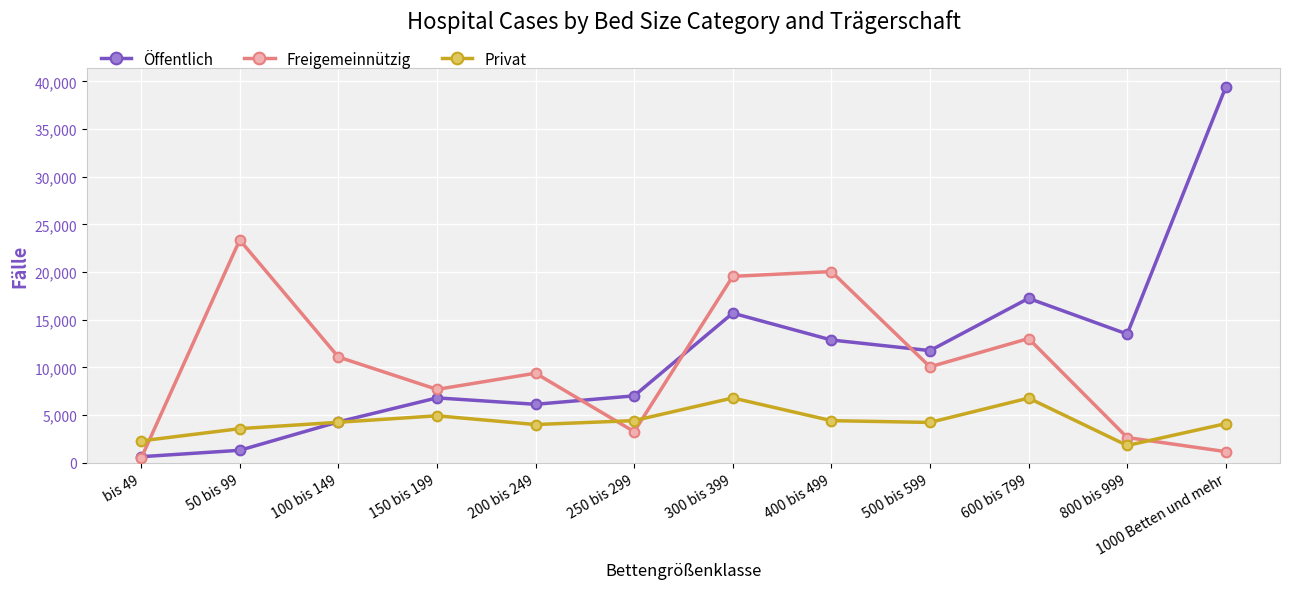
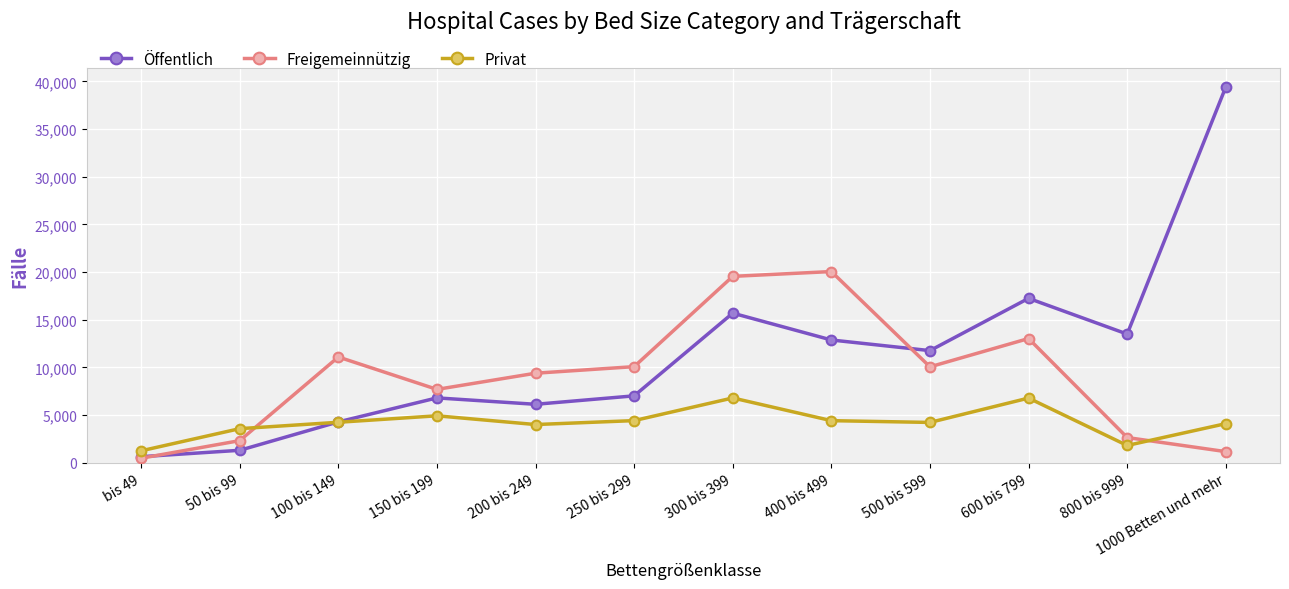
  {
    "Öffentlich": {
      "50 bis 99": "1,000",
      "150 bis 199": "7,000",
      "200 bis 249": "6,000",
      "250 bis 299": "7,000",
      "300 bis 399": "16,000",
      "400 bis 499": "13,000",
      "500 bis 599": "12,000",
      "600 bis 799": "17,000",
      "800 bis 999": "13,000",
      "1000 Betten und mehr": "39,000"
    },
    "Freigemeinnützig": {
-     "50 bis 99": "23,000",
+     "50 bis 99": "2,000",
      "100 bis 149": "11,000",
      "150 bis 199": "8,000",
      "200 bis 249": "9,000",
-     "250 bis 299": "3,000",
+     "250 bis 299": "10,000",
      "300 bis 399": "20,000",
      "400 bis 499": "20,000",
      "500 bis 599": "10,000",
      "600 bis 799": "13,000",
      "800 bis 999": "3,000",
      "1000 Betten und mehr": "1,000"
    },
    "Privat": {
-     "bis 49": "2,000",
+     "bis 49": "1,000",
      "50 bis 99": "4,000",
      "150 bis 199": "5,000",
      "200 bis 249": "4,000",
      "250 bis 299": "4,000",
      "300 bis 399": "7,000",
      "400 bis 499": "4,000",
      "500 bis 599": "4,000",
      "600 bis 799": "7,000",
      "800 bis 999": "2,000",
      "1000 Betten und mehr": "4,000"
    }
  }
